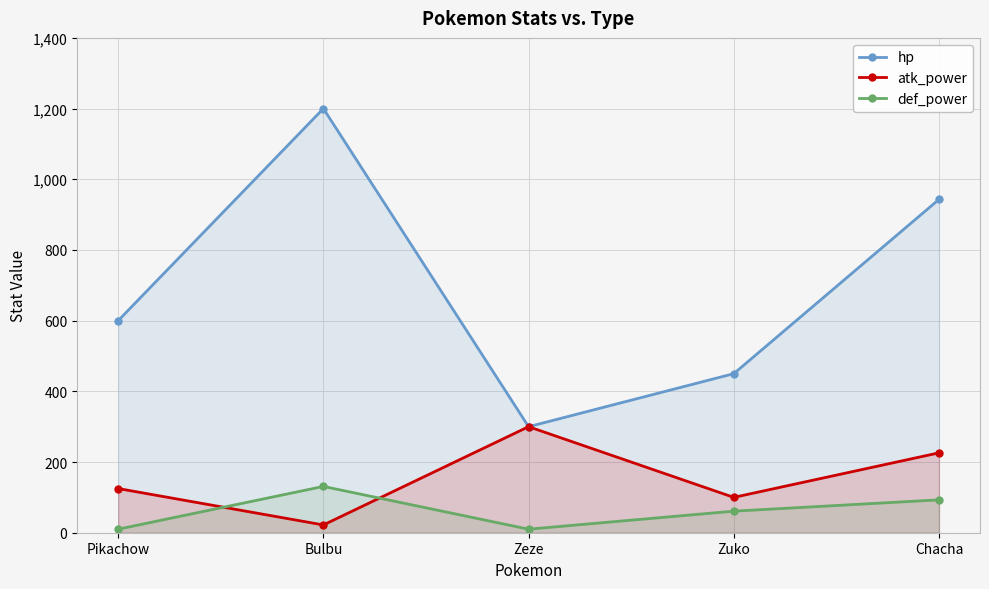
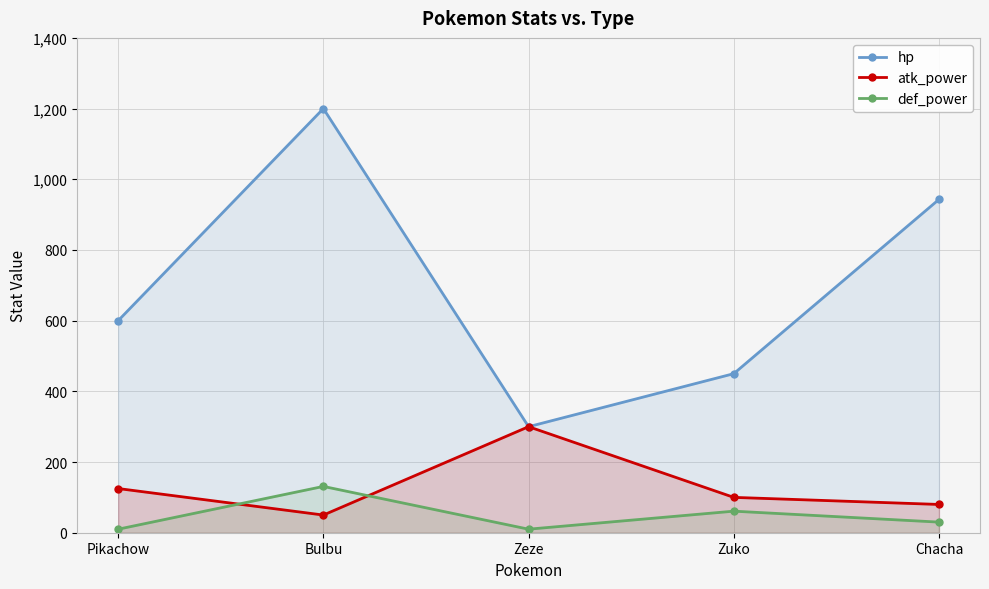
  {
    "hp": {
      "Pikachow": "600",
      "Bulbu": "1,200",
      "Zuko": "450",
      "Chacha": "940"
    },
    "atk_power": {
      "Pikachow": "130",
-     "Bulbu": "20",
+     "Bulbu": "50",
      "Zuko": "100",
-     "Chacha": "230"
+     "Chacha": "80"
    },
    "def_power": {
      "Pikachow": "10",
      "Bulbu": "130",
      "Zeze": "10",
      "Zuko": "60",
-     "Chacha": "90"
+     "Chacha": "30"
    }
  }
